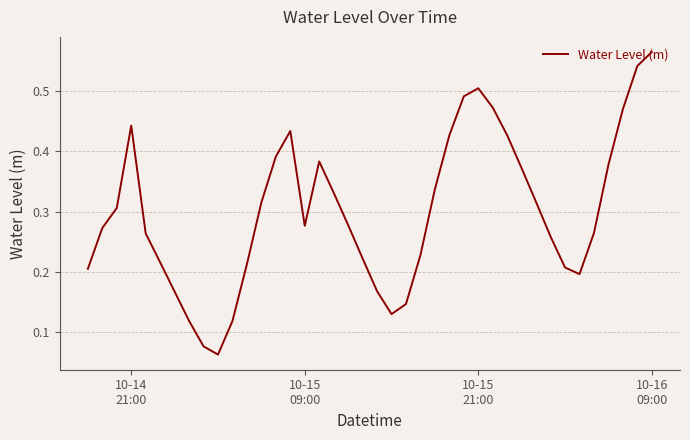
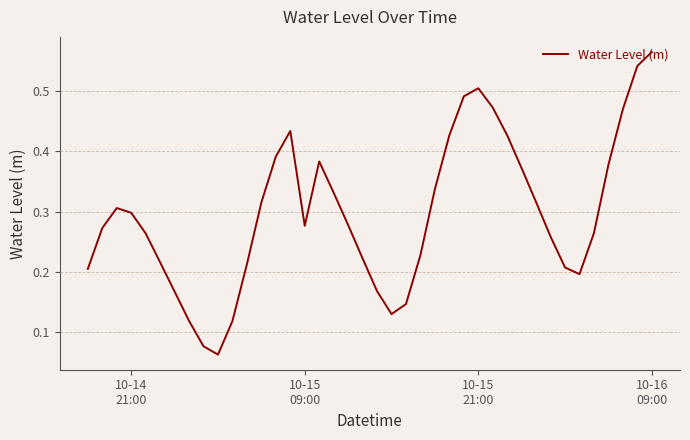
  {
-   "10-14 21:00": 0.44,
+   "10-14 21:00": 0.30,
    "10-15 09:00": 0.28,
    "10-15 21:00": 0.50,
    "10-16 09:00": 0.56
  }
